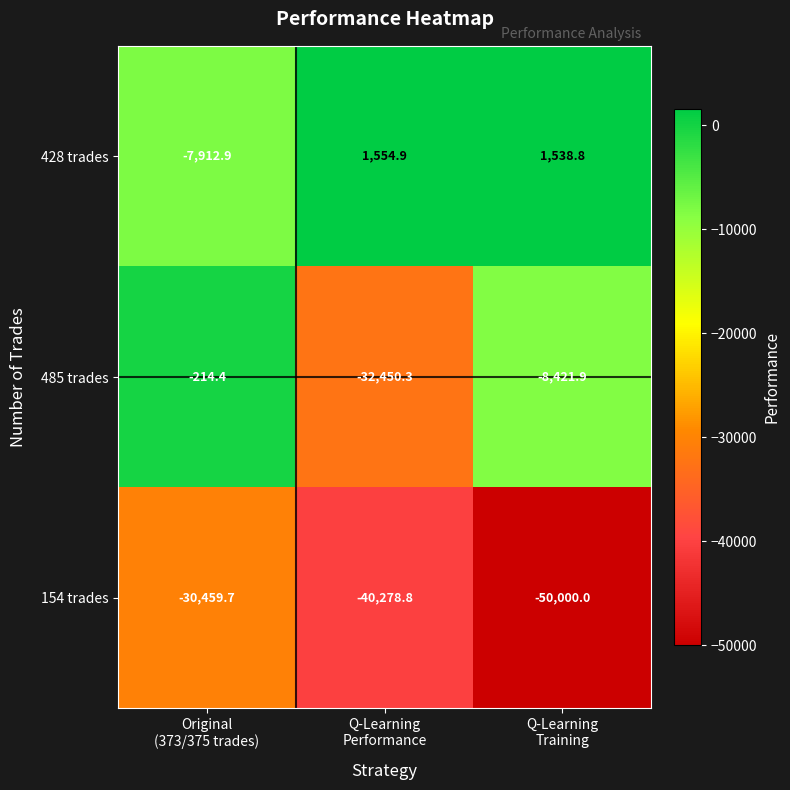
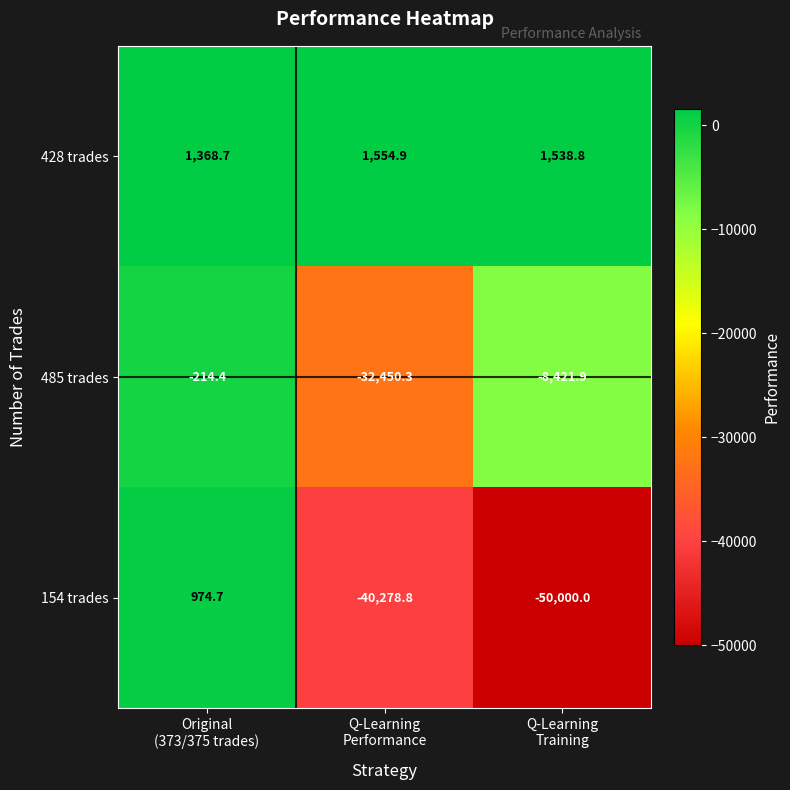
  {
    "428 trades": {
-     "Original (373/375 trades)": "-7,912.9",
+     "Original (373/375 trades)": "1,368.7",
      "Q-Learning Performance": "1,554.9",
      "Q-Learning Training": "1,538.8"
    },
    "485 trades": {
      "Original (373/375 trades)": "-214.4",
      "Q-Learning Performance": "-32,450.3",
      "Q-Learning Training": "-8,421.9"
    },
    "154 trades": {
-     "Original (373/375 trades)": "-30,459.7",
+     "Original (373/375 trades)": "974.7",
      "Q-Learning Performance": "-40,278.8",
      "Q-Learning Training": "-50,000.0"
    }
  }
